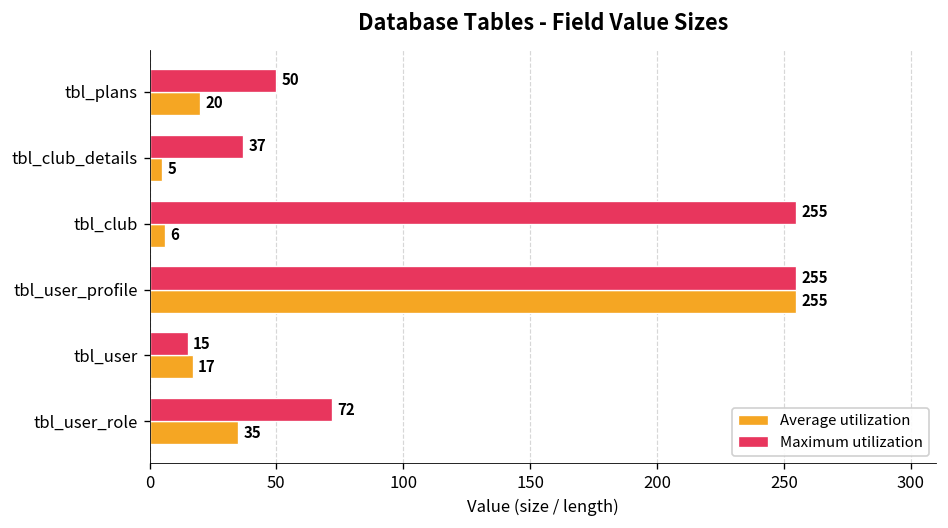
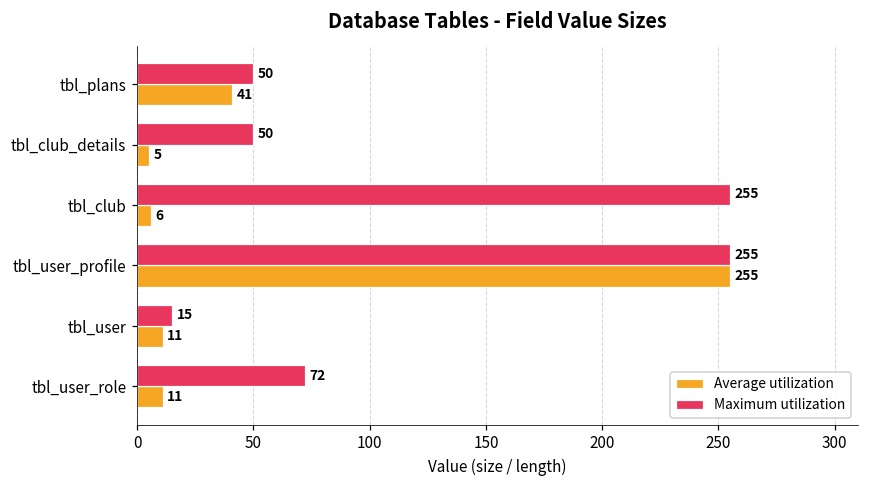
  {
    "Average utilization": {
-     "tbl_plans": 20,
+     "tbl_plans": 41,
      "tbl_club_details": 5,
      "tbl_club": 6,
      "tbl_user_profile": 255,
-     "tbl_user": 17,
-     "tbl_user_role": 35
+     "tbl_user": 11,
+     "tbl_user_role": 11
    },
    "Maximum utilization": {
      "tbl_plans": 50,
-     "tbl_club_details": 37,
+     "tbl_club_details": 50,
      "tbl_club": 255,
      "tbl_user_profile": 255,
      "tbl_user": 15,
      "tbl_user_role": 72
    }
  }
